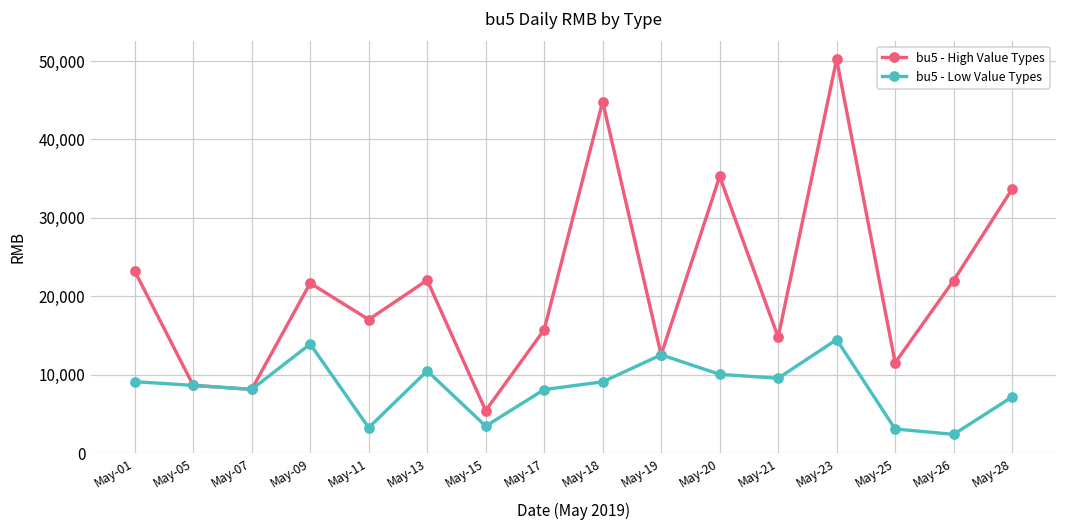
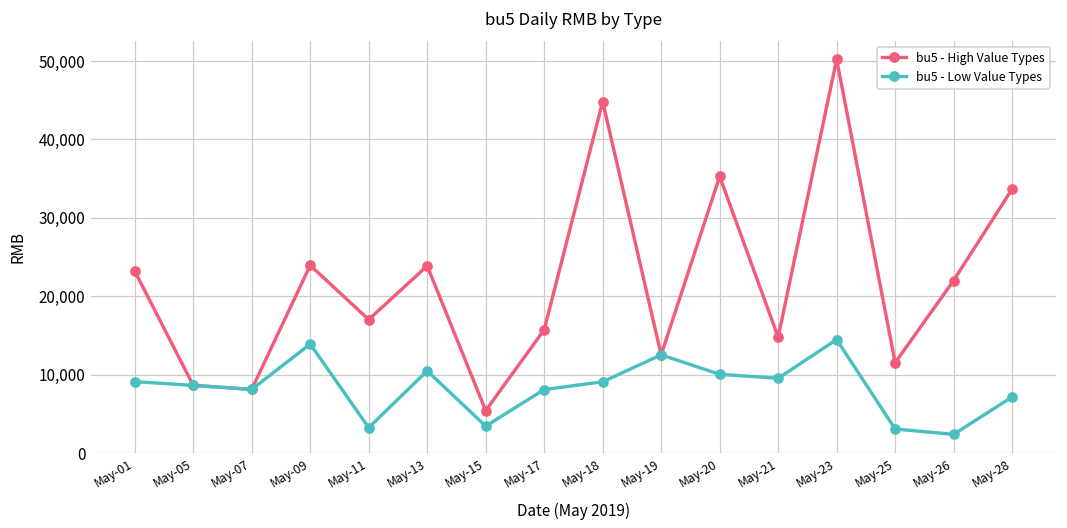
  {
    "bu5 - High Value Types": {
      "May-01": "23,000",
-     "May-09": "22,000",
+     "May-09": "24,000",
      "May-11": "17,000",
-     "May-13": "22,000",
+     "May-13": "24,000",
      "May-15": "5,000",
      "May-17": "16,000",
      "May-18": "45,000",
      "May-20": "35,000",
      "May-21": "15,000",
      "May-23": "50,000",
      "May-25": "12,000",
      "May-26": "22,000",
      "May-28": "34,000"
    },
    "bu5 - Low Value Types": {
      "May-01": "9,000",
      "May-09": "14,000",
      "May-11": "3,000",
      "May-13": "10,000",
      "May-15": "3,000",
      "May-17": "8,000",
      "May-18": "9,000",
      "May-20": "10,000",
      "May-21": "10,000",
      "May-23": "14,000",
      "May-25": "3,000",
      "May-26": "2,000",
      "May-28": "7,000"
    }
  }
